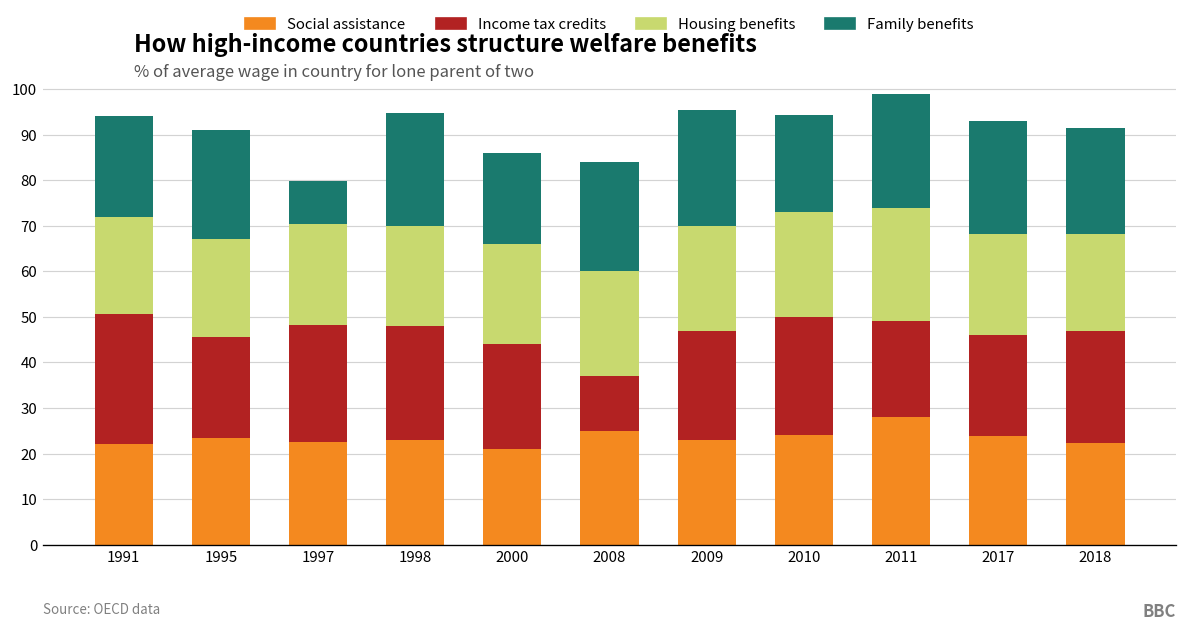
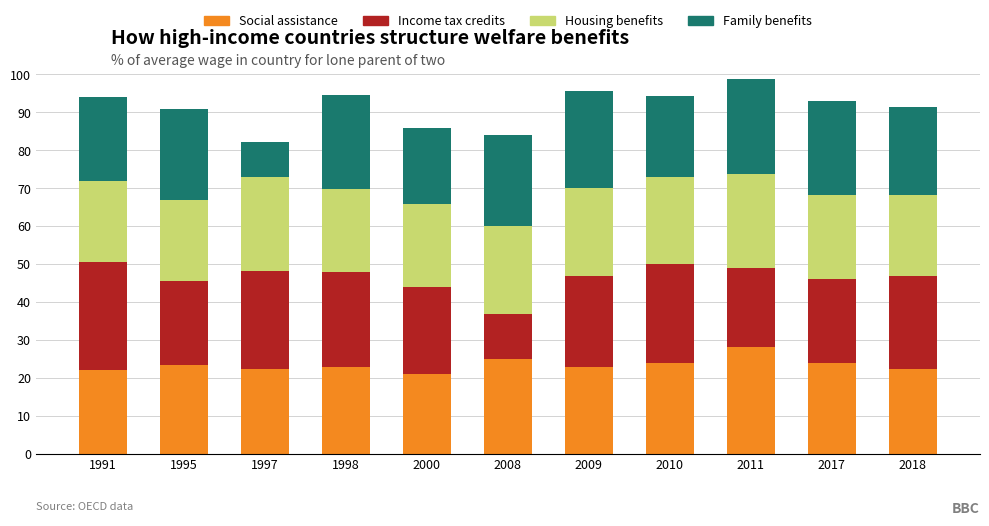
  {
    "Social assistance": {
      "1991": 22,
      "1995": 24,
      "1997": 23,
      "1998": 23,
      "2000": 21,
      "2008": 25,
      "2009": 23,
      "2010": 24,
      "2011": 28,
      "2017": 24,
      "2018": 22
    },
    "Income tax credits": {
      "1991": 29,
      "1995": 22,
      "1997": 26,
      "1998": 25,
      "2000": 23,
      "2008": 12,
      "2009": 24,
      "2010": 26,
      "2011": 21,
      "2017": 22,
      "2018": 25
    },
    "Housing benefits": {
      "1991": 21,
      "1995": 22,
-     "1997": 22,
+     "1997": 25,
      "1998": 22,
      "2000": 22,
      "2008": 23,
      "2009": 23,
      "2010": 23,
      "2011": 25,
      "2017": 22,
      "2018": 21
    },
    "Family benefits": {
      "1991": 22,
      "1995": 24,
      "1997": 9,
      "1998": 25,
      "2000": 20,
      "2008": 24,
      "2009": 26,
      "2010": 21,
      "2011": 25,
      "2017": 25,
      "2018": 23
    }
  }
